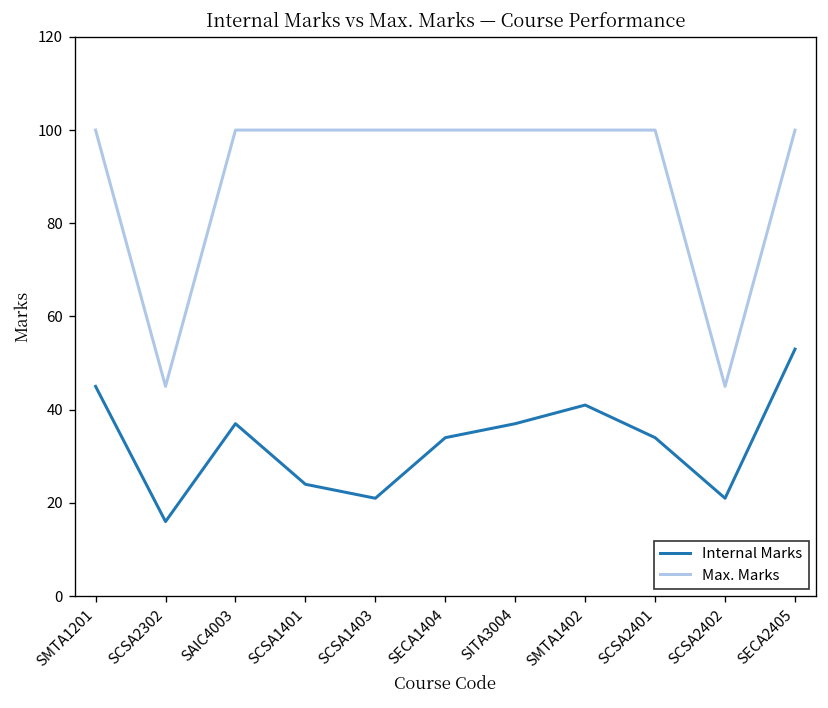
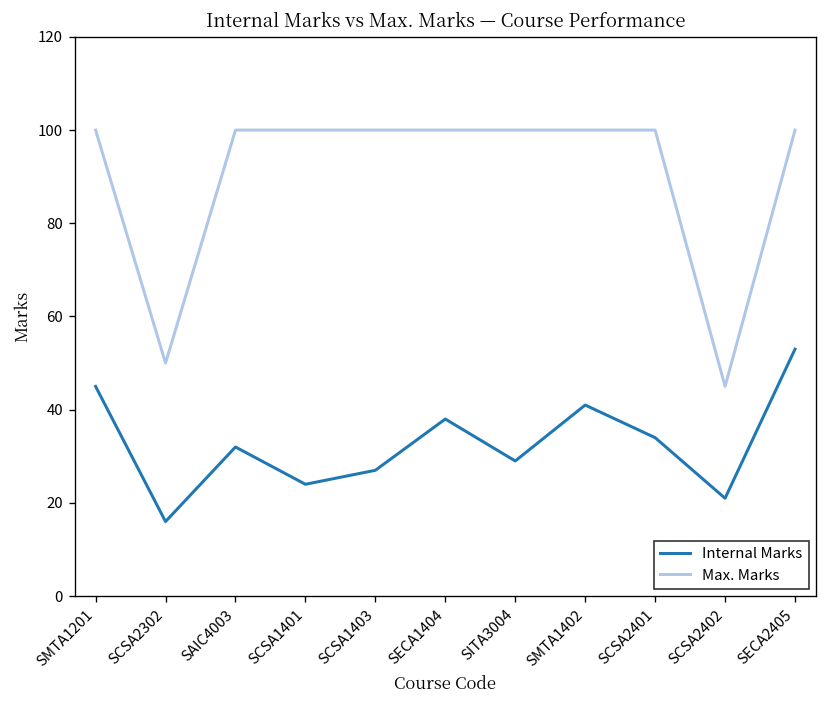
  {
    "Internal Marks": {
      "SMTA1201": 45,
      "SCSA2302": 16,
-     "SAIC4003": 37,
+     "SAIC4003": 32,
      "SCSA1401": 24,
-     "SCSA1403": 21,
-     "SECA1404": 34,
-     "SITA3004": 37,
+     "SCSA1403": 27,
+     "SECA1404": 38,
+     "SITA3004": 29,
      "SMTA1402": 41,
      "SCSA2401": 34,
      "SCSA2402": 21,
      "SECA2405": 53
    },
    "Max. Marks": {
      "SMTA1201": 100,
-     "SCSA2302": 45,
+     "SCSA2302": 50,
      "SAIC4003": 100,
      "SCSA1401": 100,
      "SCSA1403": 100,
      "SECA1404": 100,
      "SITA3004": 100,
      "SMTA1402": 100,
      "SCSA2401": 100,
      "SCSA2402": 45,
      "SECA2405": 100
    }
  }
